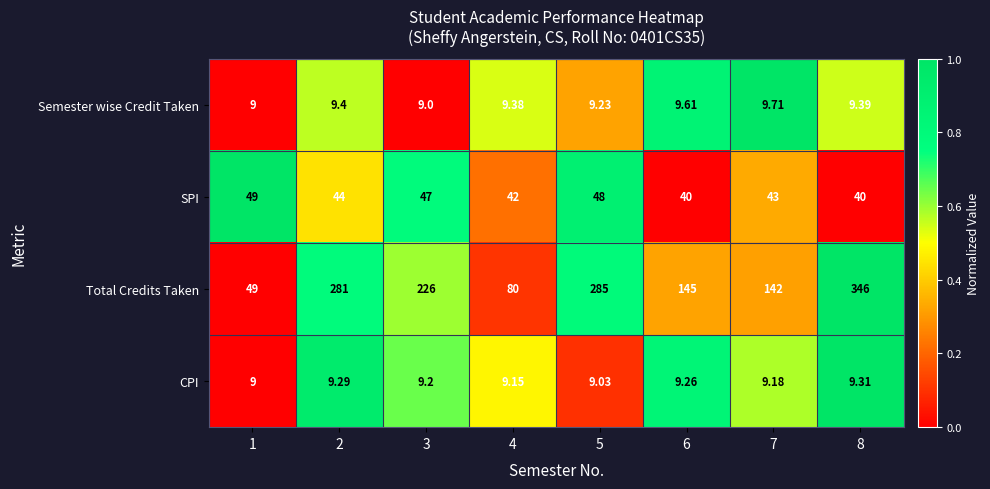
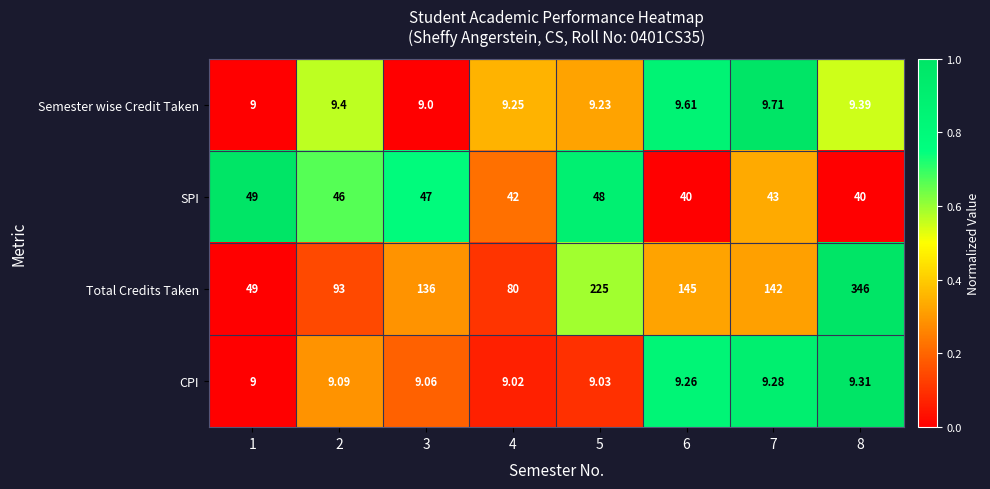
  {
    "Semester wise Credit Taken": {
      "1": 9,
      "2": 9.4,
      "3": 9.0,
-     "4": 9.38,
+     "4": 9.25,
      "5": 9.23,
      "6": 9.61,
      "7": 9.71,
      "8": 9.39
    },
    "SPI": {
      "1": 49,
-     "2": 44,
+     "2": 46,
      "3": 47,
      "4": 42,
      "5": 48,
      "6": 40,
      "7": 43,
      "8": 40
    },
    "Total Credits Taken": {
      "1": 49,
-     "2": 281,
-     "3": 226,
+     "2": 93,
+     "3": 136,
      "4": 80,
-     "5": 285,
+     "5": 225,
      "6": 145,
      "7": 142,
      "8": 346
    },
    "CPI": {
      "1": 9,
-     "2": 9.29,
-     "3": 9.2,
-     "4": 9.15,
+     "2": 9.09,
+     "3": 9.06,
+     "4": 9.02,
      "5": 9.03,
      "6": 9.26,
-     "7": 9.18,
+     "7": 9.28,
      "8": 9.31
    }
  }
